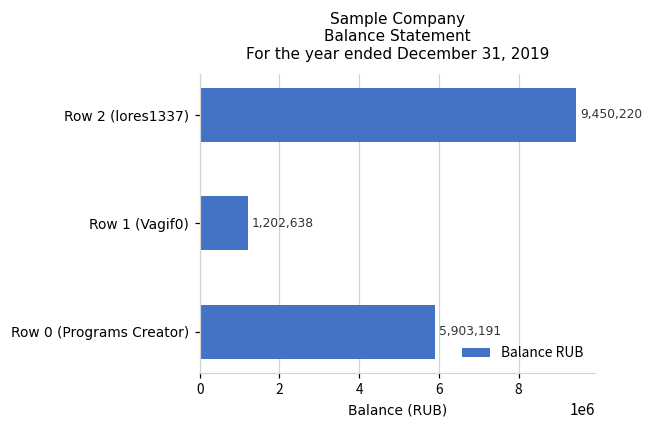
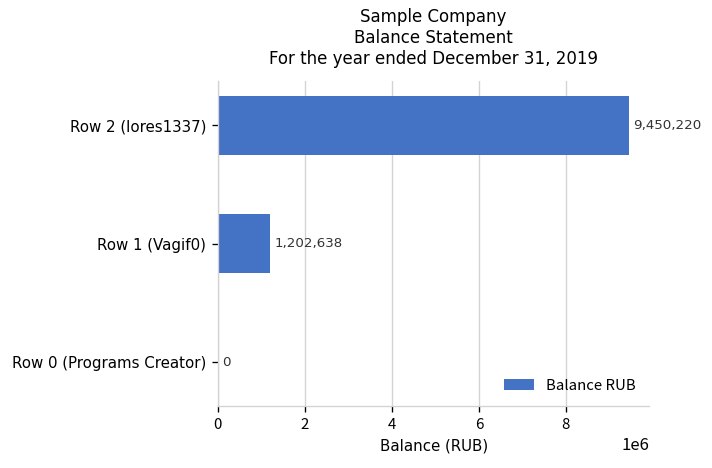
  {
    "Row 2 (lores1337)": "9,450,220",
    "Row 1 (Vagif0)": "1,202,638",
-   "Row 0 (Programs Creator)": "5,903,191"
+   "Row 0 (Programs Creator)": "0"
  }
